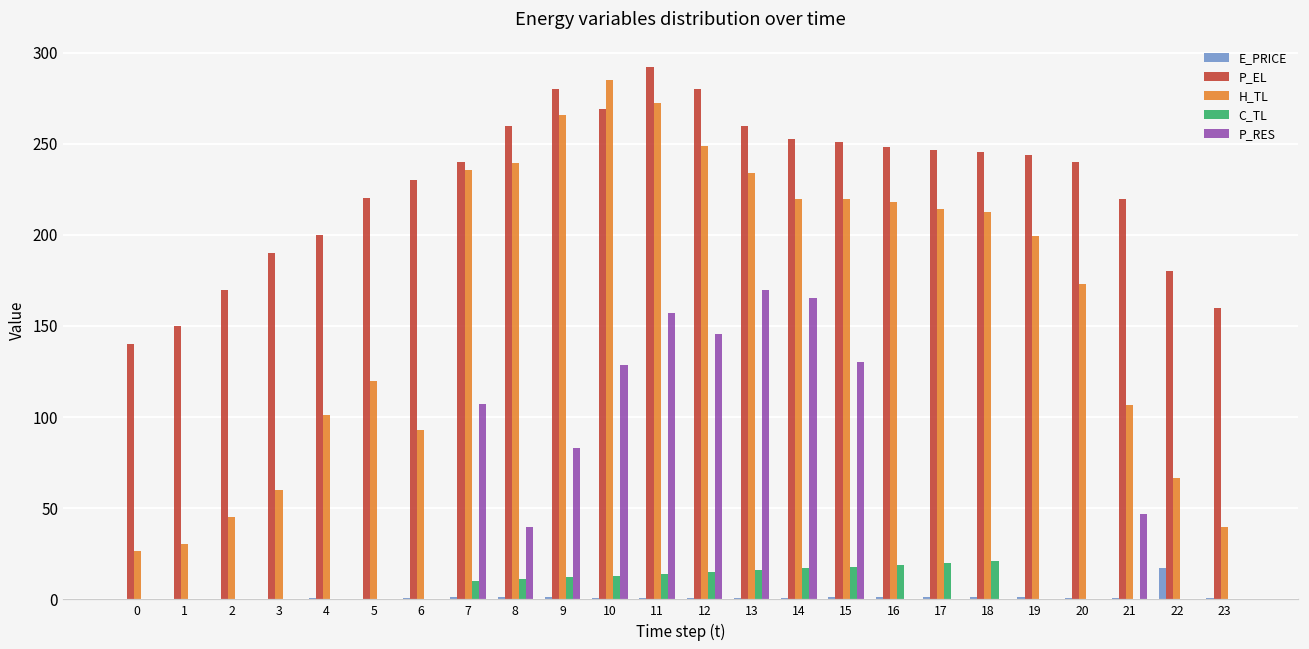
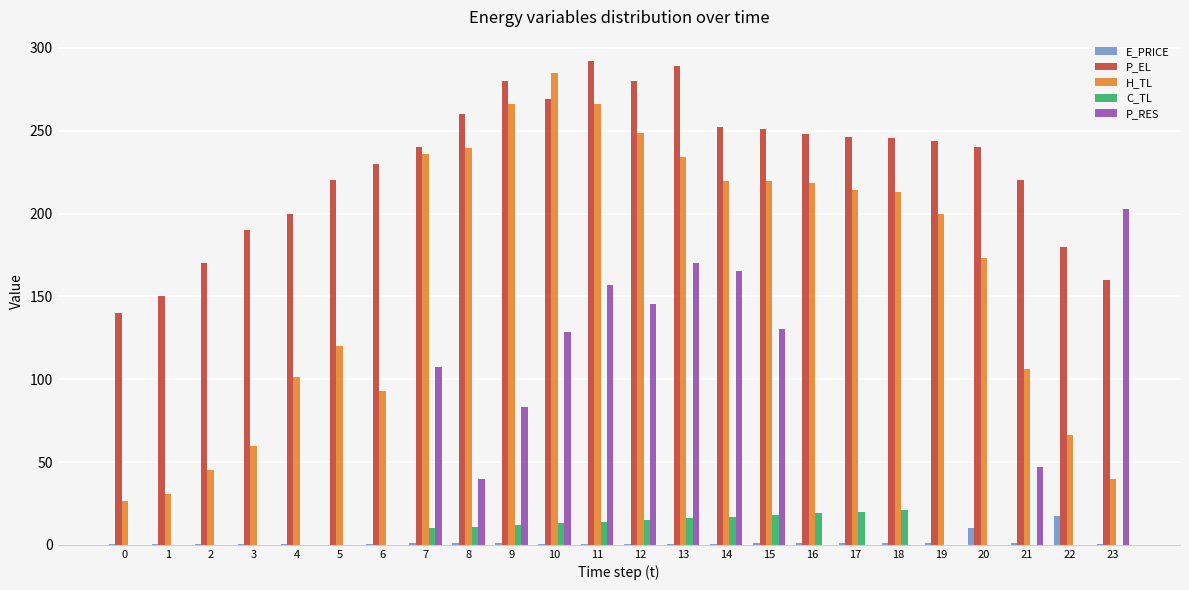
  {
    "E_PRICE": {
-     "20": 1,
+     "20": 10,
      "22": 17
    },
    "P_EL": {
      "0": 140,
      "1": 150,
      "2": 170,
      "3": 190,
      "4": 200,
      "5": 220,
      "6": 230,
      "7": 240,
      "8": 260,
      "9": 280,
      "10": 269,
      "11": 292,
      "12": 280,
-     "13": 260,
+     "13": 289,
      "14": 252,
      "15": 251,
      "16": 248,
      "17": 246,
      "18": 246,
      "19": 244,
      "20": 240,
      "21": 220,
      "22": 180,
      "23": 160
    },
    "H_TL": {
      "0": 27,
      "1": 31,
      "2": 45,
      "3": 60,
      "4": 101,
      "5": 120,
      "6": 93,
      "7": 236,
      "8": 239,
      "9": 266,
      "10": 285,
-     "11": 272,
+     "11": 266,
      "12": 249,
      "13": 234,
      "14": 220,
      "15": 220,
      "16": 218,
      "17": 214,
      "18": 213,
      "19": 200,
      "20": 173,
      "21": 106,
      "22": 67,
      "23": 40
    },
    "C_TL": {
      "0": 0,
      "1": 0,
      "2": 0,
      "3": 0,
      "4": 0,
      "5": 0,
      "6": 0,
      "7": 10,
      "8": 11,
      "9": 12,
      "10": 13,
      "11": 14,
      "12": 15,
      "13": 16,
      "14": 17,
      "15": 18,
      "16": 19,
      "17": 20,
      "18": 21,
      "19": 0,
      "20": 0,
      "21": 0,
      "22": 0,
      "23": 0
    },
    "P_RES": {
      "0": 0,
      "1": 0,
      "2": 0,
      "3": 0,
      "4": 0,
      "5": 0,
      "6": 0,
      "7": 107,
      "8": 40,
      "9": 83,
      "10": 128,
      "11": 157,
      "12": 146,
      "13": 170,
      "14": 165,
      "15": 130,
      "16": 0,
      "17": 0,
      "18": 0,
      "19": 0,
      "20": 0,
      "21": 47,
      "22": 0,
-     "23": 0
+     "23": 203
    }
  }
